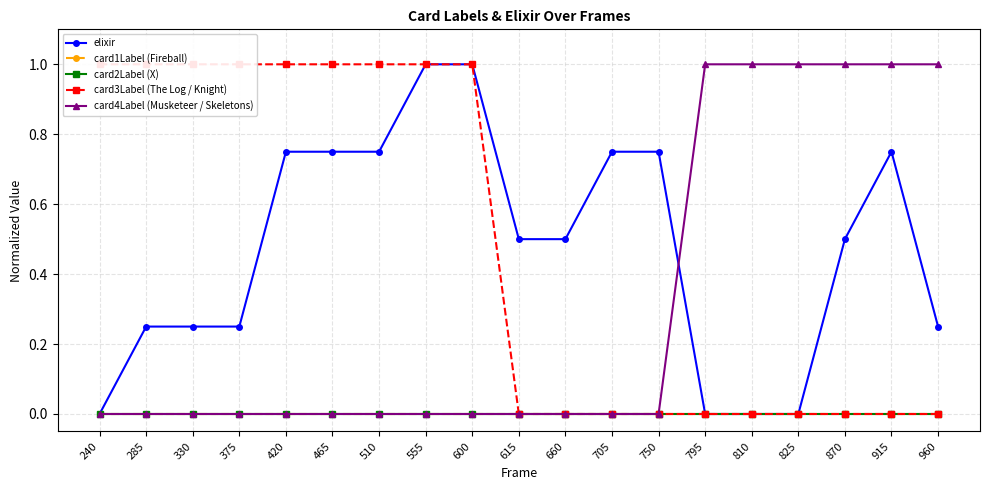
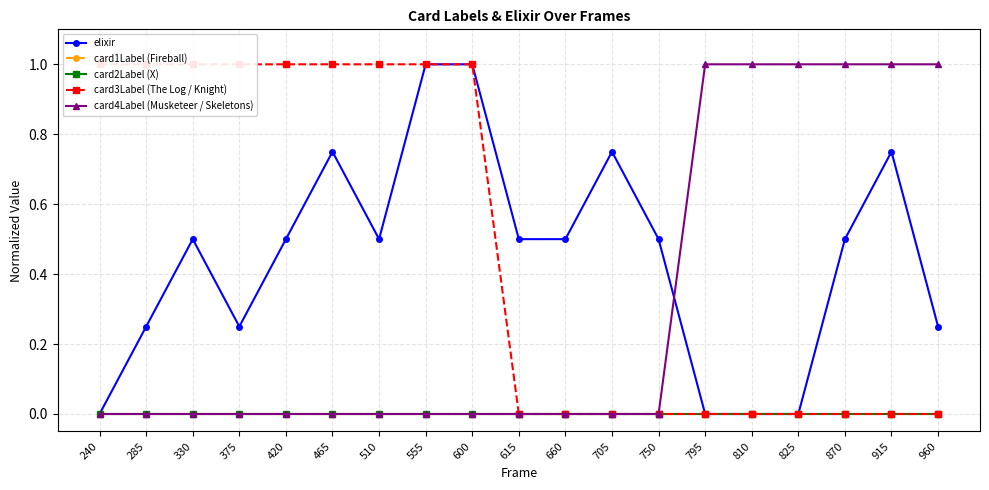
  {
    "elixir": {
      "285": 0.25,
-     "330": 0.25,
+     "330": 0.50,
      "375": 0.25,
-     "420": 0.75,
+     "420": 0.50,
      "465": 0.75,
-     "510": 0.75,
+     "510": 0.50,
      "615": 0.50,
      "660": 0.50,
      "705": 0.75,
-     "750": 0.75,
+     "750": 0.50,
      "870": 0.50,
      "915": 0.75,
      "960": 0.25
    },
    "card3Label (The Log / Knight)": {
      "420": 1.00,
      "465": 1.00,
      "510": 1.00
    },
    "card4Label (Musketeer / Skeletons)": {
      "795": 1.00,
      "810": 1.00,
      "825": 1.00,
      "870": 1.00,
      "915": 1.00,
      "960": 1.00
    }
  }
